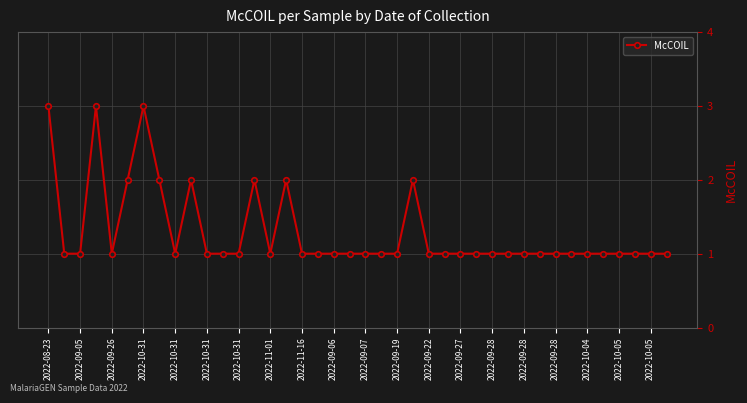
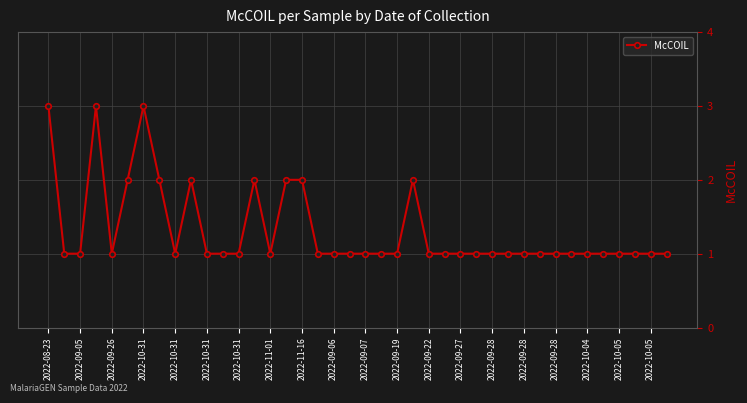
  {
    "2022-08-23": 3,
-   "2022-11-16": 1,
+   "2022-11-16": 2,
    "2022-09-19": 1
  }
